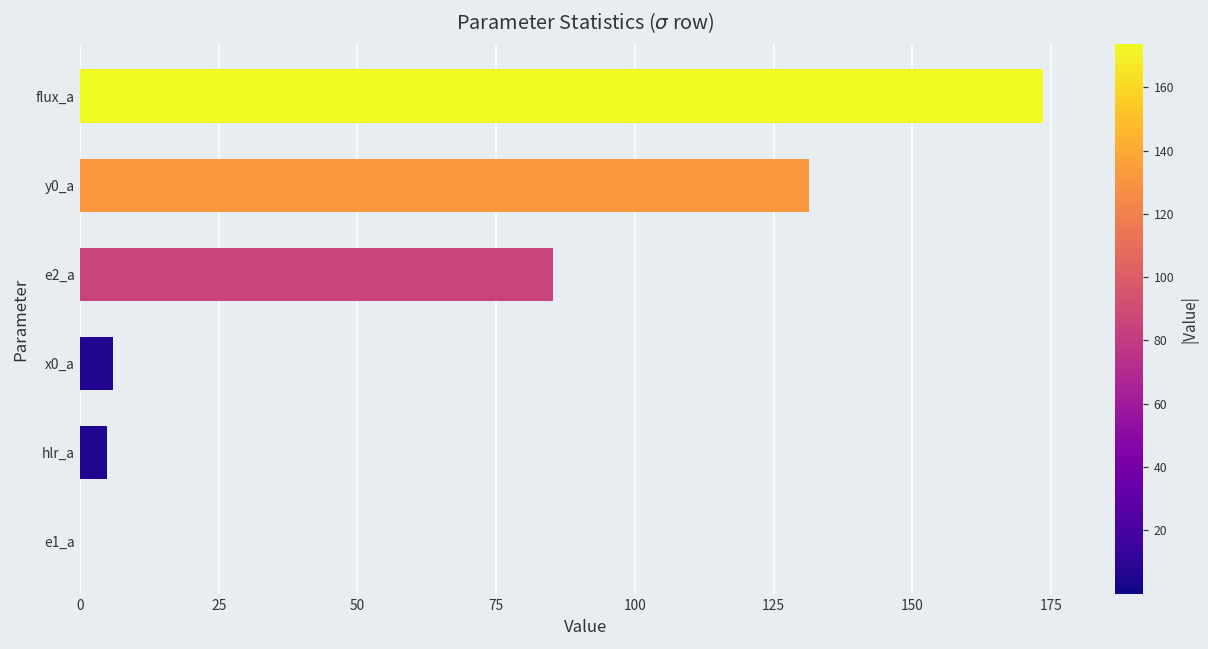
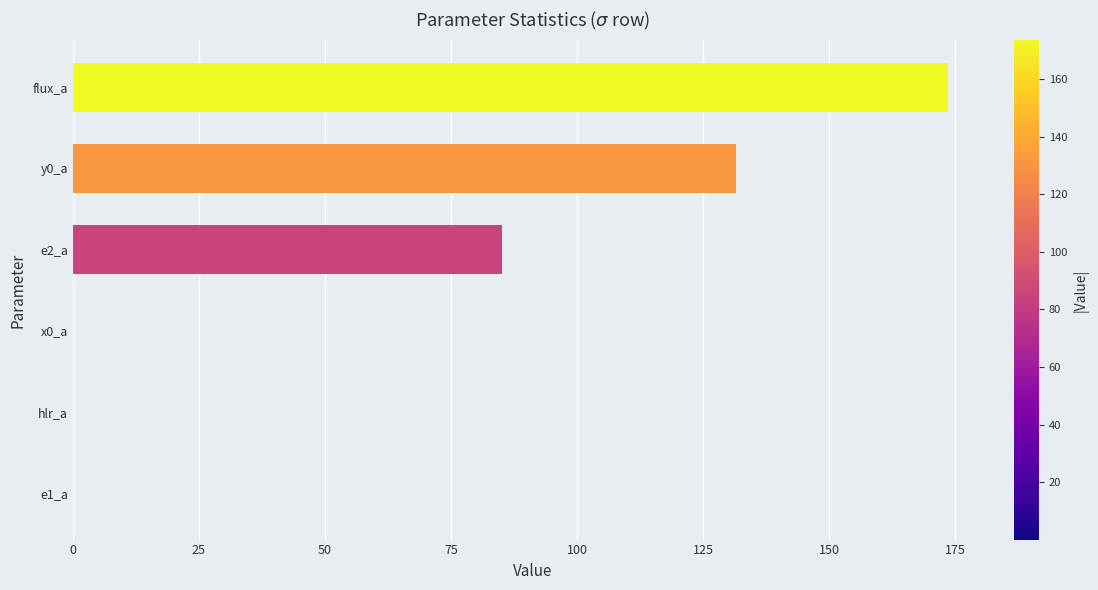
  {
    "flux_a": 174,
    "y0_a": 131,
    "e2_a": 85,
-   "x0_a": 6,
-   "hlr_a": 5
+   "x0_a": 0,
+   "hlr_a": 0
  }
